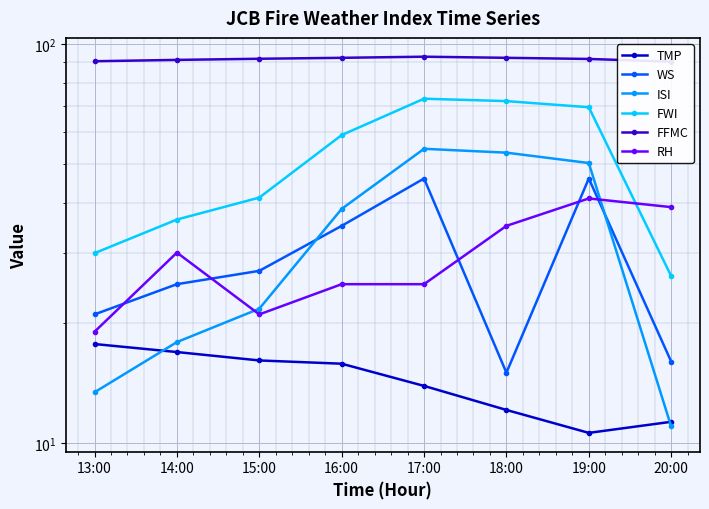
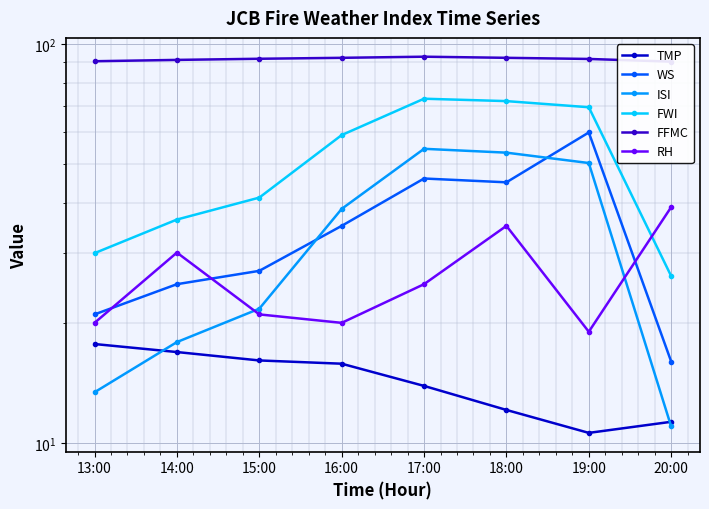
  {
    "WS": {
      "13:00": 21,
      "14:00": 25,
      "15:00": 27,
      "16:00": 35,
      "17:00": 46,
-     "18:00": 15,
-     "19:00": 46,
+     "18:00": 45,
+     "19:00": 60,
      "20:00": 16
    },
    "RH": {
-     "13:00": 19,
+     "13:00": 20,
      "14:00": 30,
      "15:00": 21,
-     "16:00": 25,
+     "16:00": 20,
      "17:00": 25,
      "18:00": 35,
-     "19:00": 41,
+     "19:00": 19,
      "20:00": 39
    }
  }
